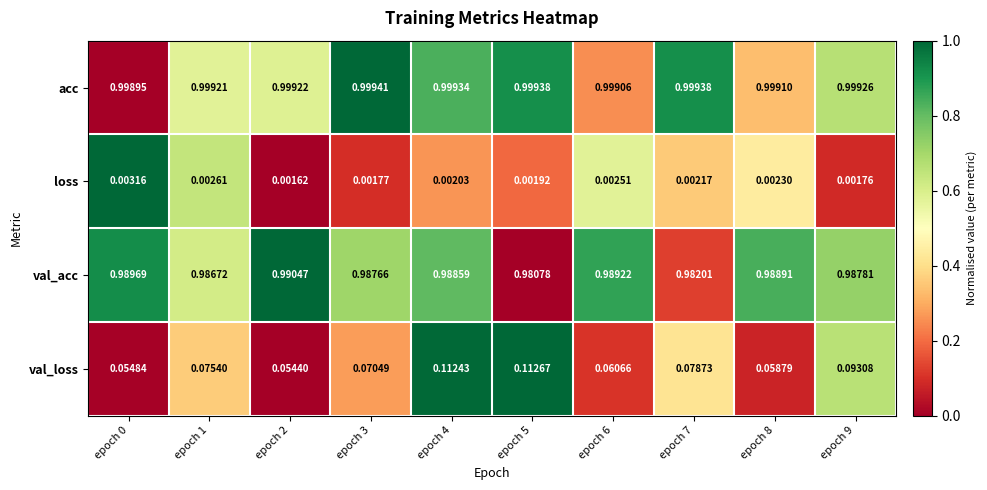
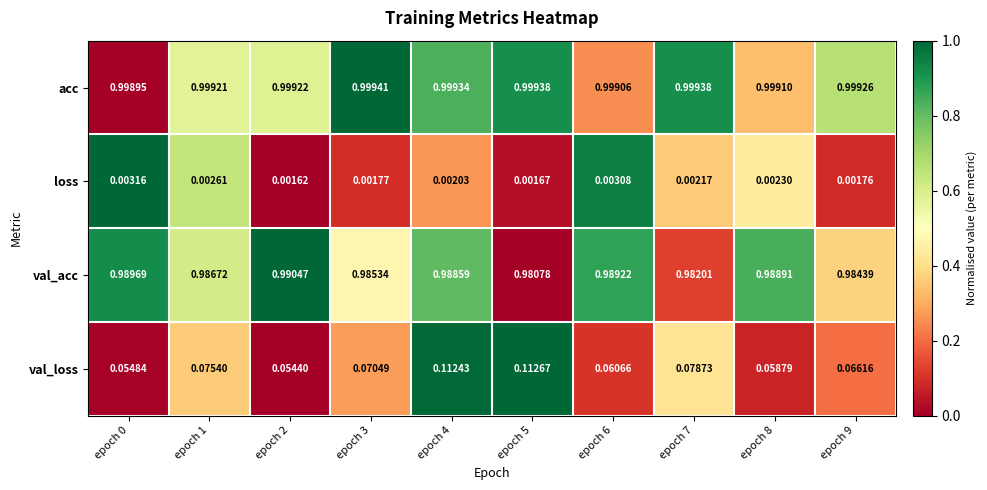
  {
    "acc": {
      "epoch 0": 0.99895,
      "epoch 1": 0.99921,
      "epoch 2": 0.99922,
      "epoch 3": 0.99941,
      "epoch 4": 0.99934,
      "epoch 5": 0.99938,
      "epoch 6": 0.99906,
      "epoch 7": 0.99938,
      "epoch 8": 0.99910,
      "epoch 9": 0.99926
    },
    "loss": {
      "epoch 0": 0.00316,
      "epoch 1": 0.00261,
      "epoch 2": 0.00162,
      "epoch 3": 0.00177,
      "epoch 4": 0.00203,
-     "epoch 5": 0.00192,
-     "epoch 6": 0.00251,
+     "epoch 5": 0.00167,
+     "epoch 6": 0.00308,
      "epoch 7": 0.00217,
      "epoch 8": 0.00230,
      "epoch 9": 0.00176
    },
    "val_acc": {
      "epoch 0": 0.98969,
      "epoch 1": 0.98672,
      "epoch 2": 0.99047,
-     "epoch 3": 0.98766,
+     "epoch 3": 0.98534,
      "epoch 4": 0.98859,
      "epoch 5": 0.98078,
      "epoch 6": 0.98922,
      "epoch 7": 0.98201,
      "epoch 8": 0.98891,
-     "epoch 9": 0.98781
+     "epoch 9": 0.98439
    },
    "val_loss": {
      "epoch 0": 0.05484,
      "epoch 1": 0.07540,
      "epoch 2": 0.05440,
      "epoch 3": 0.07049,
      "epoch 4": 0.11243,
      "epoch 5": 0.11267,
      "epoch 6": 0.06066,
      "epoch 7": 0.07873,
      "epoch 8": 0.05879,
-     "epoch 9": 0.09308
+     "epoch 9": 0.06616
    }
  }
